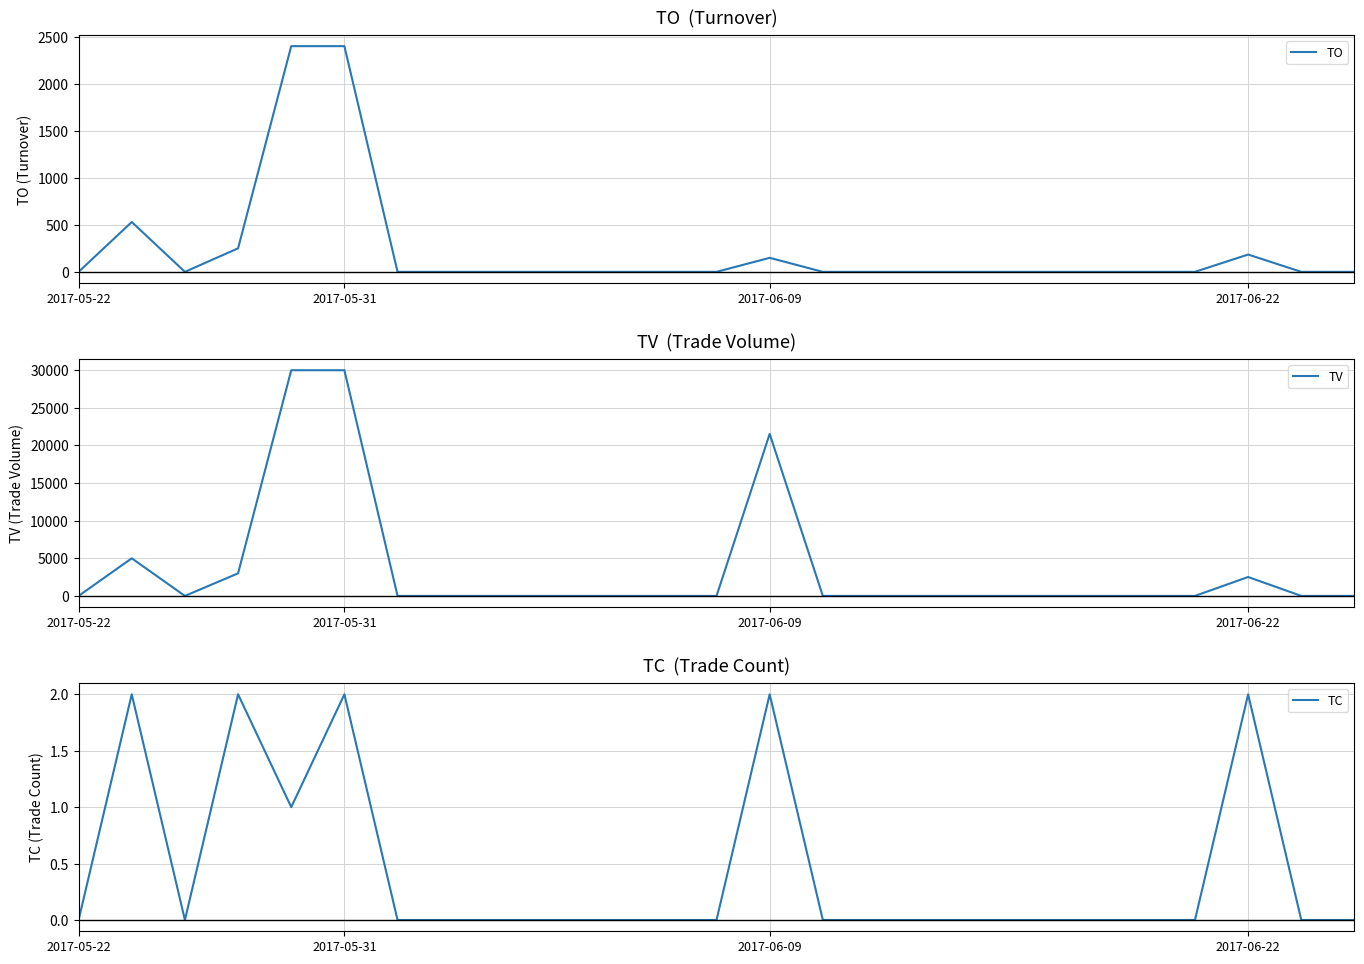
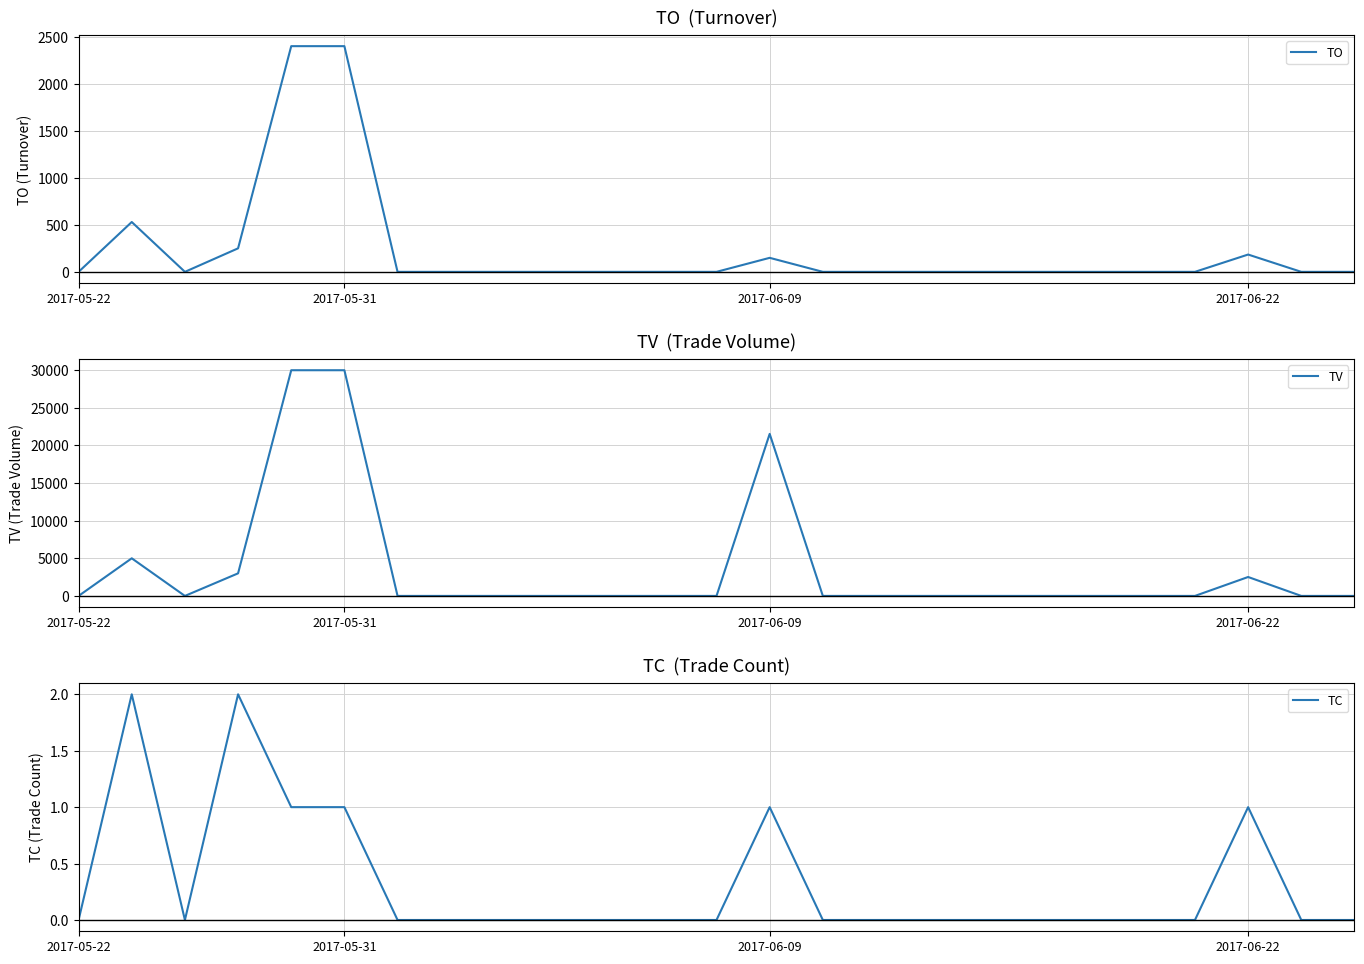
  {
    "TO (Turnover)": {
      "2017-05-22": 0,
      "2017-05-31": 2400,
      "2017-06-09": 100,
      "2017-06-22": 200
    },
    "TV (Trade Volume)": {
      "2017-05-22": 0,
      "2017-05-31": 30000,
      "2017-06-09": 22000,
      "2017-06-22": 3000
    },
    "TC (Trade Count)": {
      "2017-05-22": 0,
-     "2017-05-31": 2,
-     "2017-06-09": 2,
-     "2017-06-22": 2
+     "2017-05-31": 1,
+     "2017-06-09": 1,
+     "2017-06-22": 1
    }
  }
